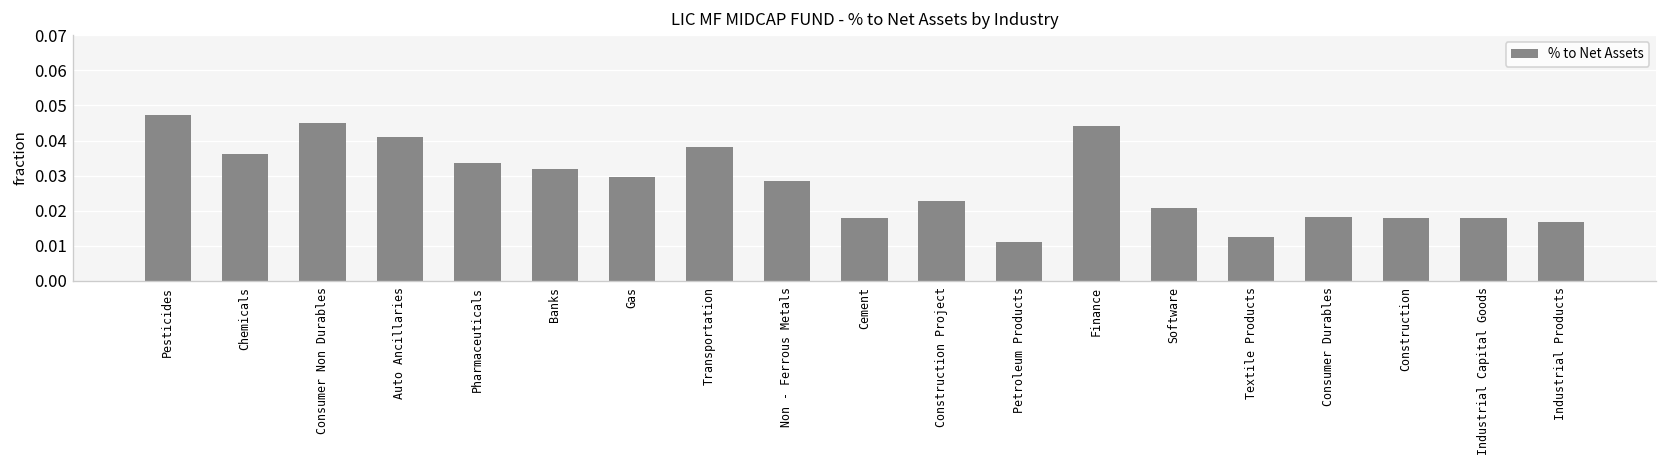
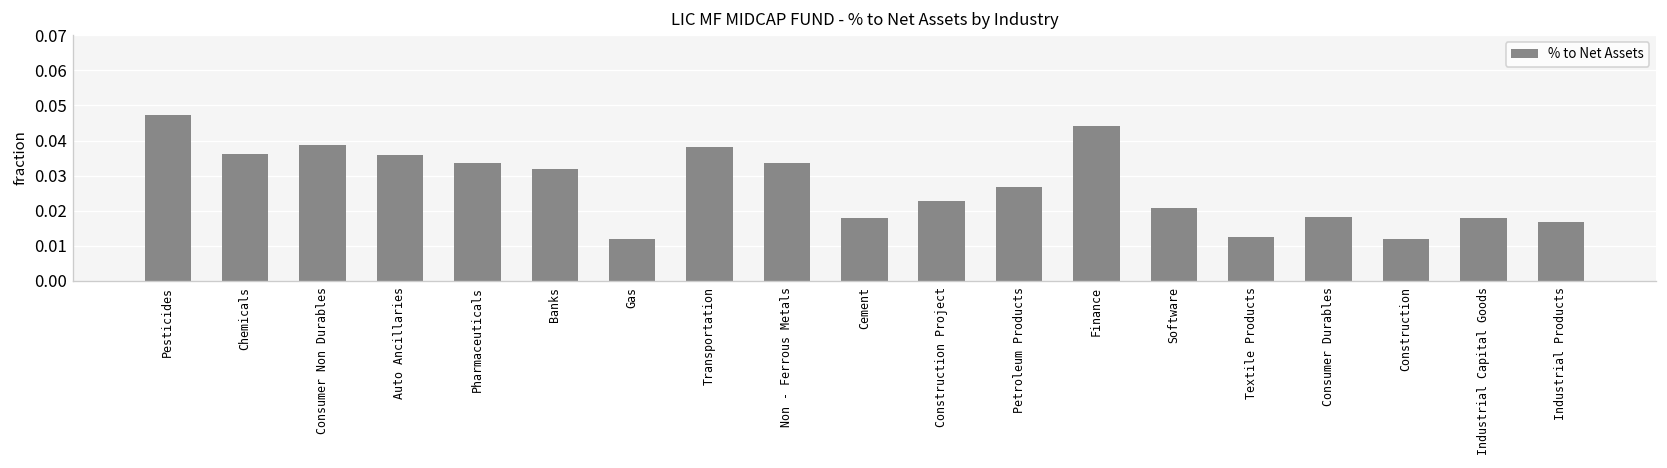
  {
    "Pesticides": 0.047,
    "Chemicals": 0.036,
-   "Consumer Non Durables": 0.045,
-   "Auto Ancillaries": 0.041,
+   "Consumer Non Durables": 0.039,
+   "Auto Ancillaries": 0.036,
    "Pharmaceuticals": 0.034,
    "Banks": 0.032,
-   "Gas": 0.030,
+   "Gas": 0.012,
    "Transportation": 0.038,
-   "Non - Ferrous Metals": 0.029,
+   "Non - Ferrous Metals": 0.034,
    "Cement": 0.018,
    "Construction Project": 0.023,
-   "Petroleum Products": 0.011,
+   "Petroleum Products": 0.027,
    "Finance": 0.044,
    "Software": 0.021,
    "Textile Products": 0.013,
    "Consumer Durables": 0.018,
-   "Construction": 0.018,
+   "Construction": 0.012,
    "Industrial Capital Goods": 0.018,
    "Industrial Products": 0.017
  }
